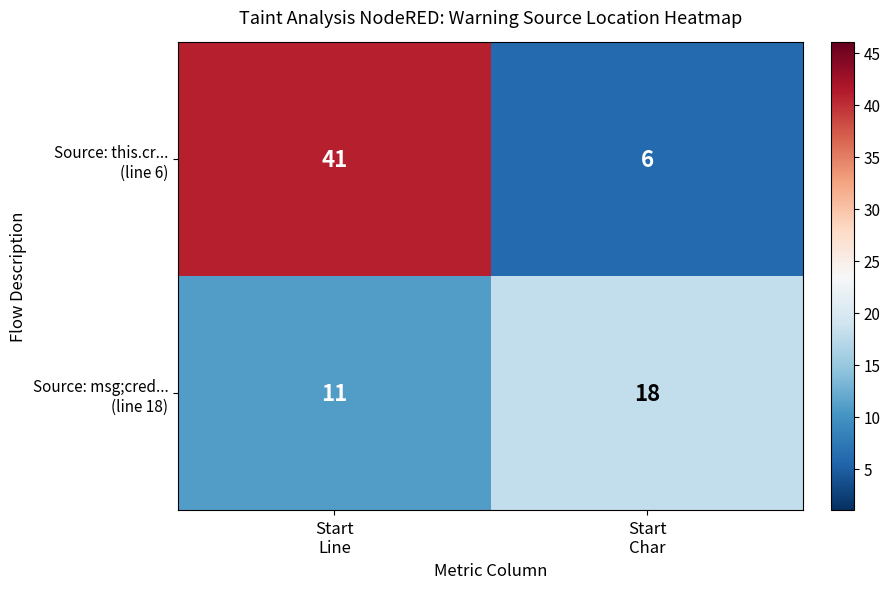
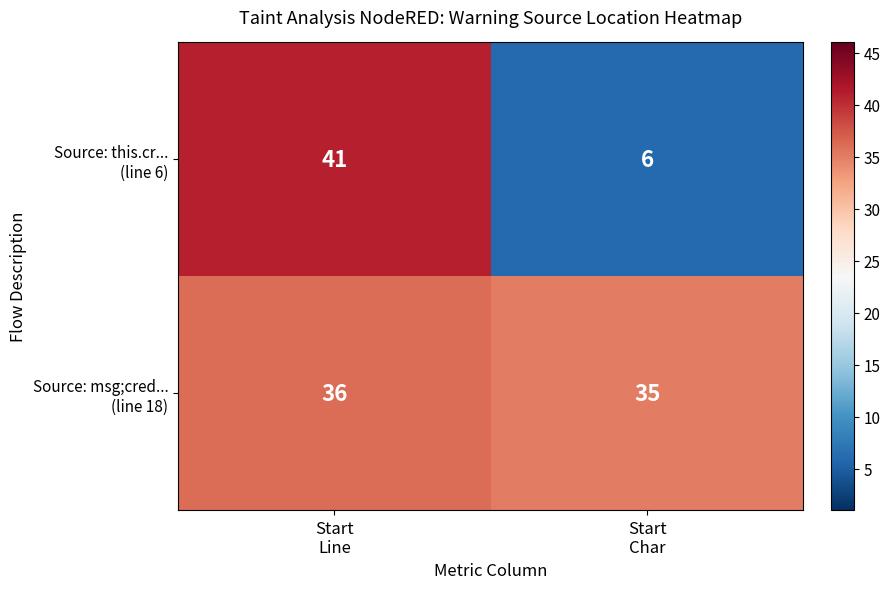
  {
    "Source: this.cr... (line 6)": {
      "Start Line": 41,
      "Start Char": 6
    },
    "Source: msg;cred... (line 18)": {
-     "Start Line": 11,
-     "Start Char": 18
+     "Start Line": 36,
+     "Start Char": 35
    }
  }
